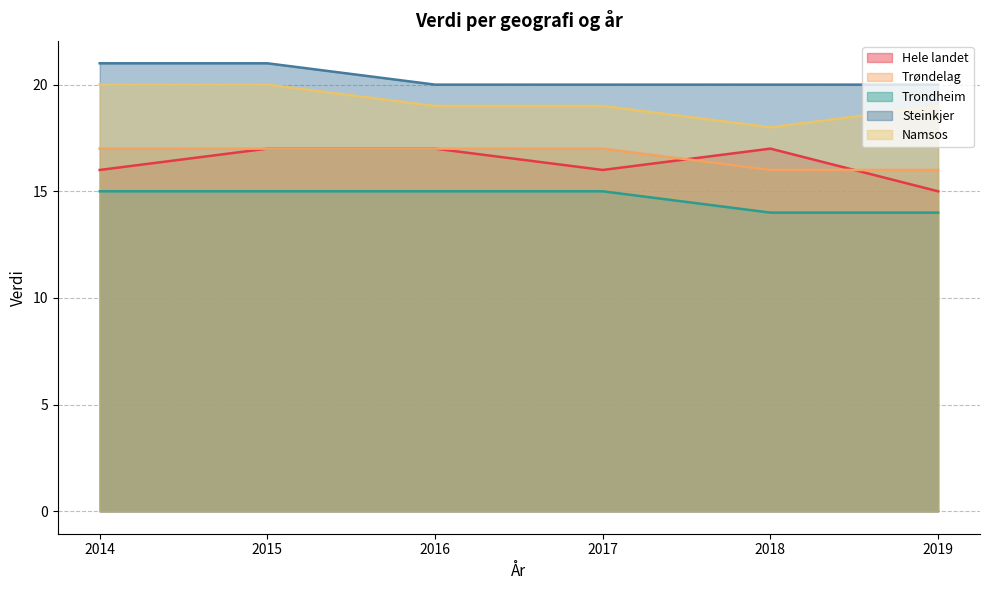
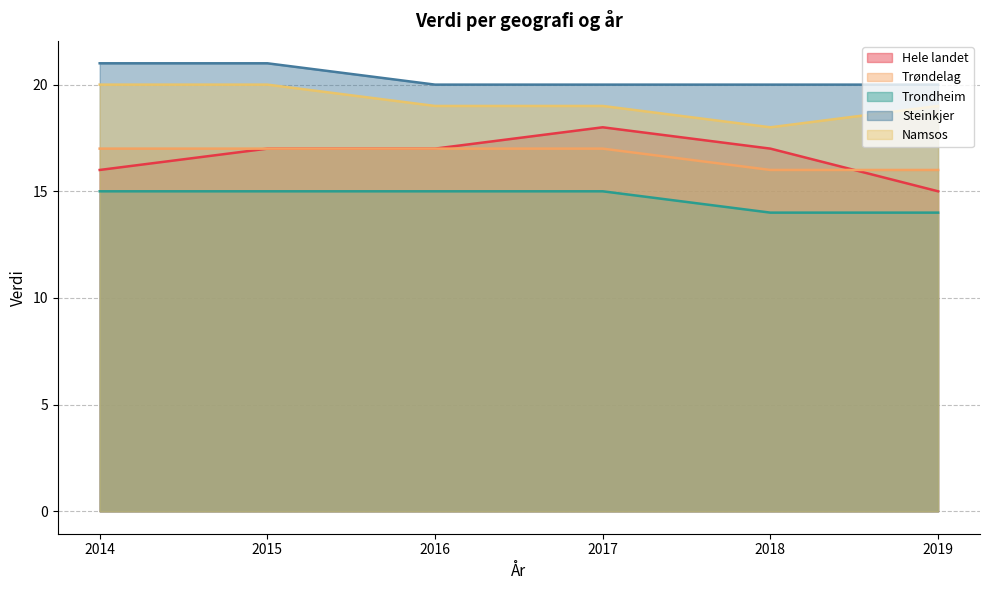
  {
    "Hele landet": {
      "2014": 16,
-     "2017": 16,
+     "2017": 18,
      "2018": 17,
      "2019": 15
    }
  }
